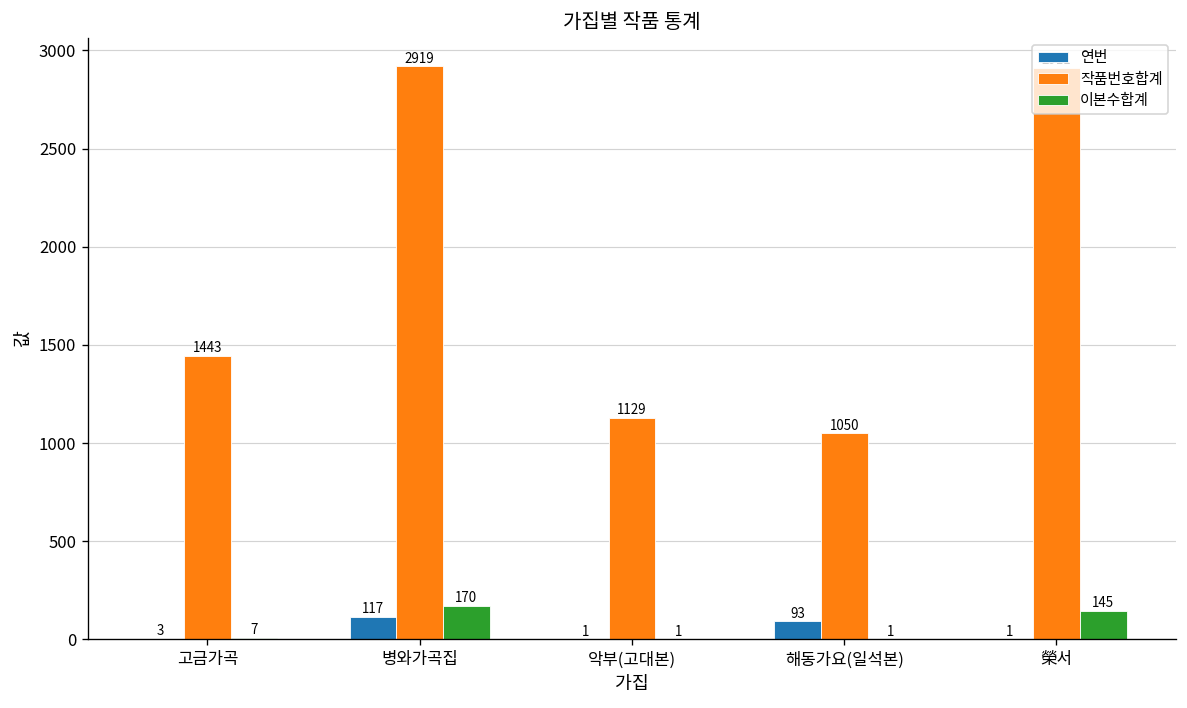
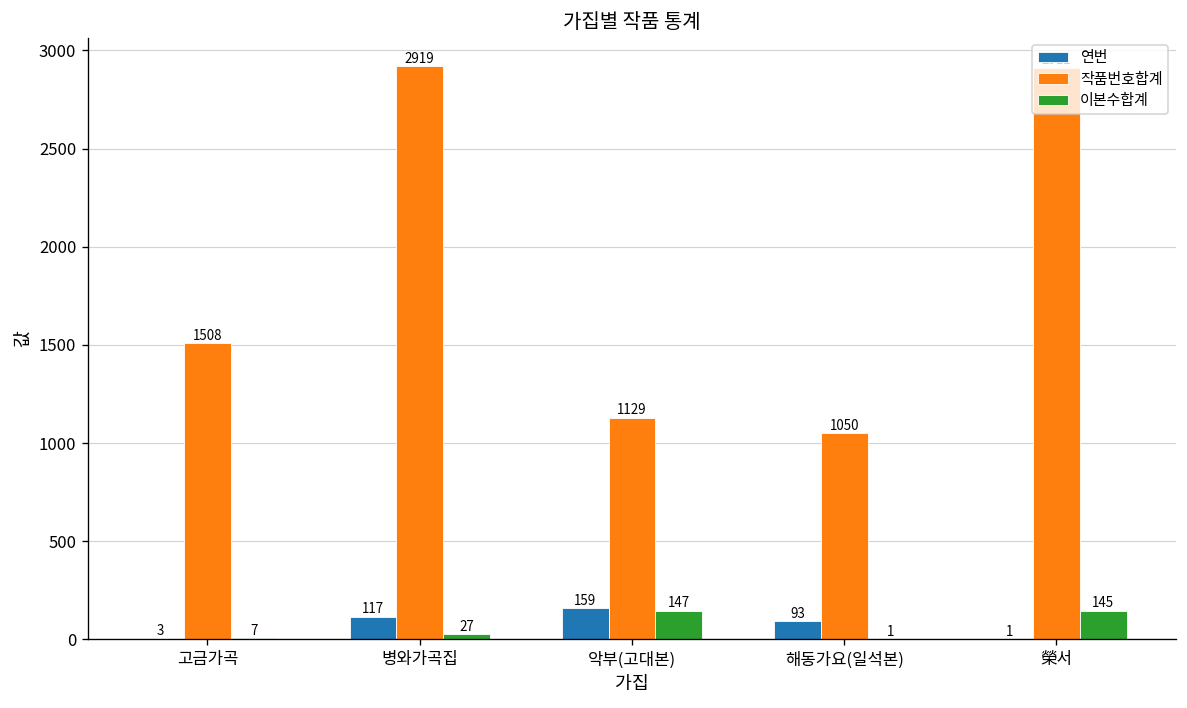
  {
    "연번": {
      "고금가곡": 3,
      "병와가곡집": 117,
-     "악부(고대본)": 1,
+     "악부(고대본)": 159,
      "해동가요(일석본)": 93,
      "榮서": 1
    },
    "작품번호합계": {
-     "고금가곡": 1443,
+     "고금가곡": 1508,
      "병와가곡집": 2919,
      "악부(고대본)": 1129,
      "해동가요(일석본)": 1050
    },
    "이본수합계": {
      "고금가곡": 7,
-     "병와가곡집": 170,
-     "악부(고대본)": 1,
+     "병와가곡집": 27,
+     "악부(고대본)": 147,
      "해동가요(일석본)": 1,
      "榮서": 145
    }
  }
